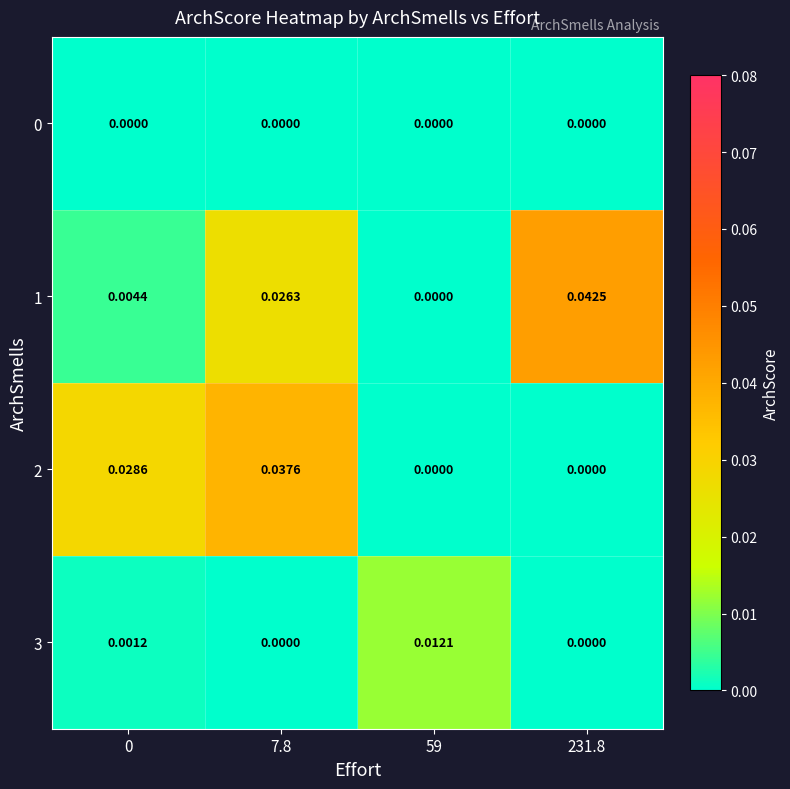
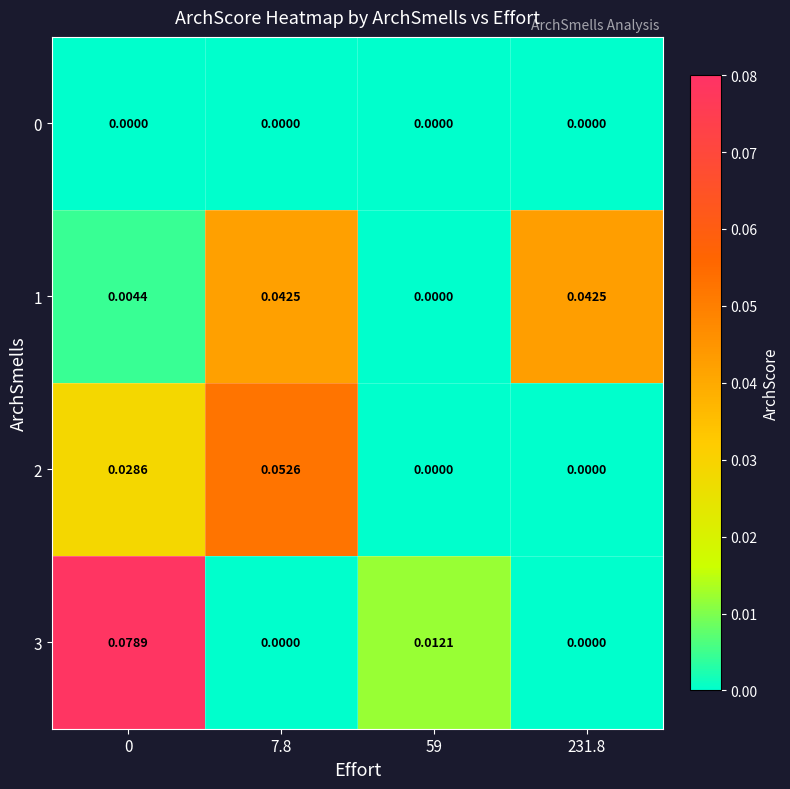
  {
    "0": {
      "0": 0.0000,
      "7.8": 0.0000,
      "59": 0.0000,
      "231.8": 0.0000
    },
    "1": {
      "0": 0.0044,
-     "7.8": 0.0263,
+     "7.8": 0.0425,
      "59": 0.0000,
      "231.8": 0.0425
    },
    "2": {
      "0": 0.0286,
-     "7.8": 0.0376,
+     "7.8": 0.0526,
      "59": 0.0000,
      "231.8": 0.0000
    },
    "3": {
-     "0": 0.0012,
+     "0": 0.0789,
      "7.8": 0.0000,
      "59": 0.0121,
      "231.8": 0.0000
    }
  }
